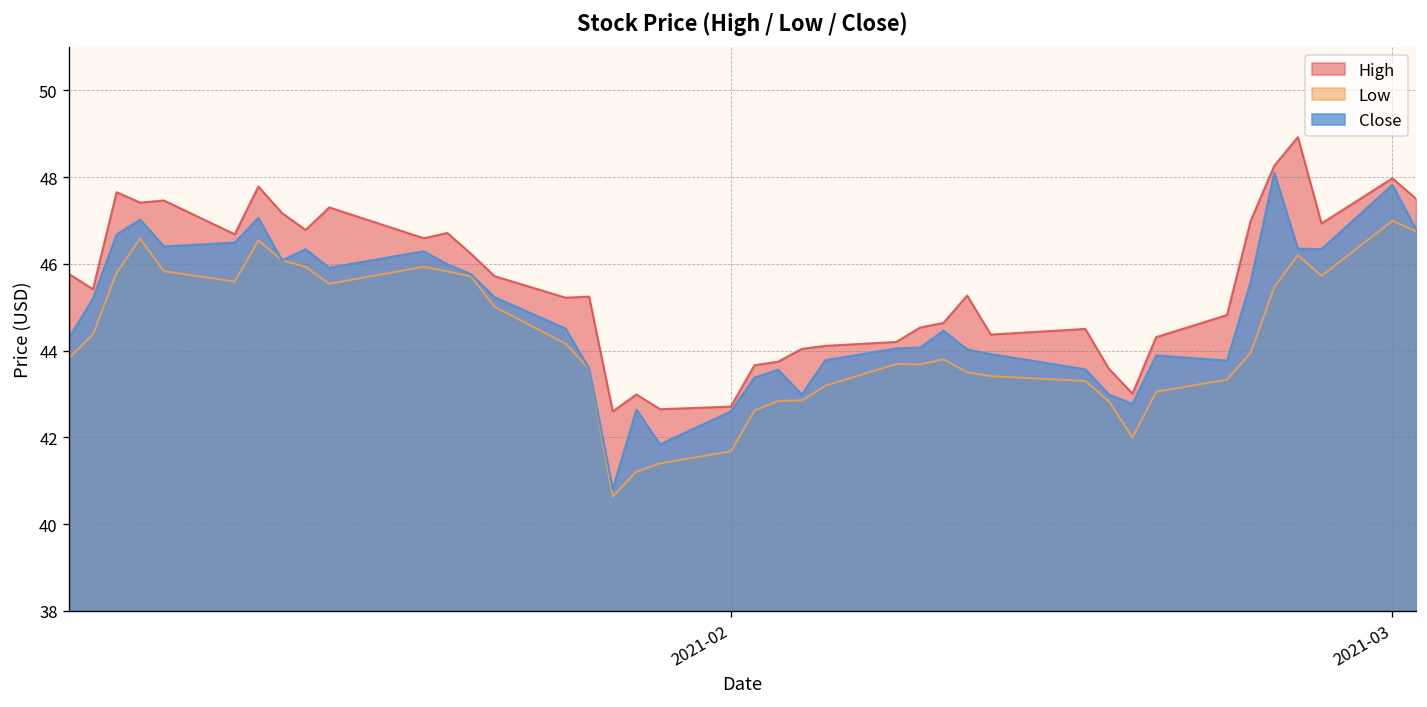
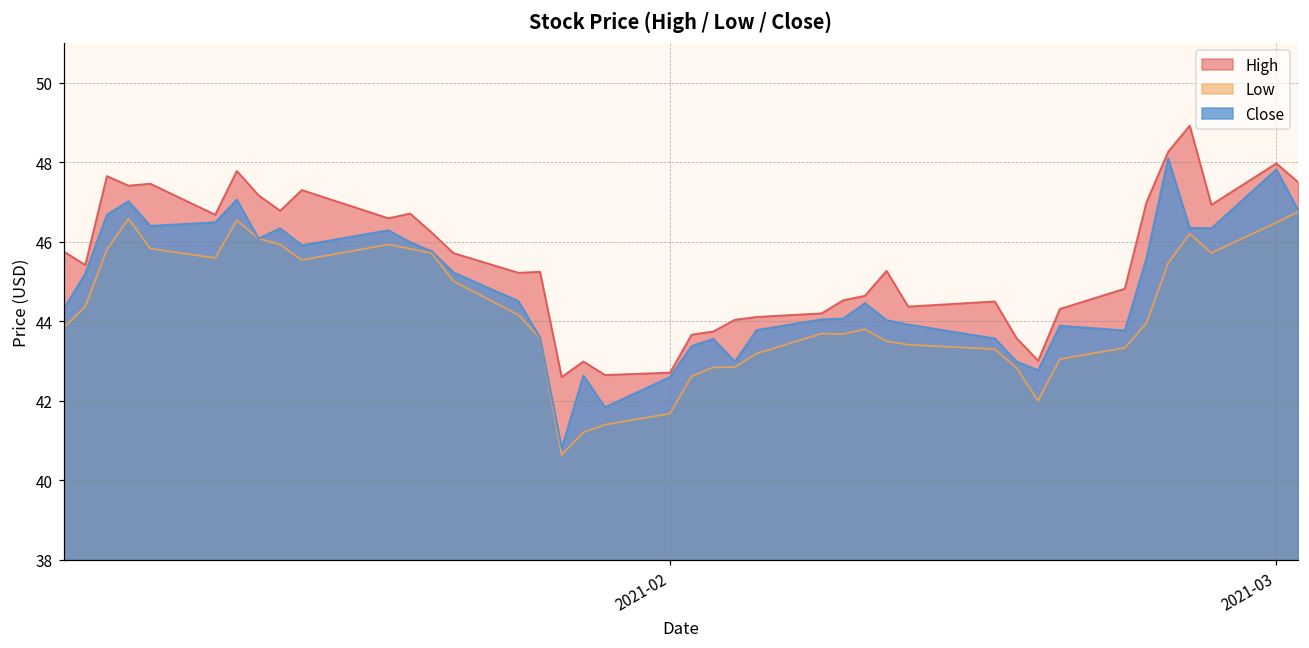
  {
    "High": {
      "2021-02": 42.7,
      "2021-03": 48.0
    },
    "Low": {
      "2021-02": 41.7,
-     "2021-03": 47.0
+     "2021-03": 46.5
    },
    "Close": {
      "2021-02": 42.6,
      "2021-03": 47.8
    }
  }
